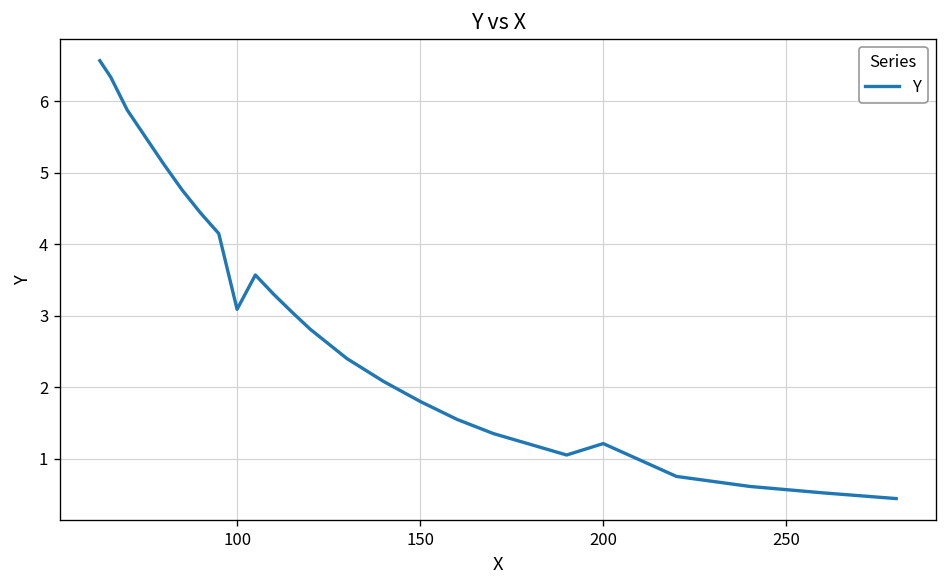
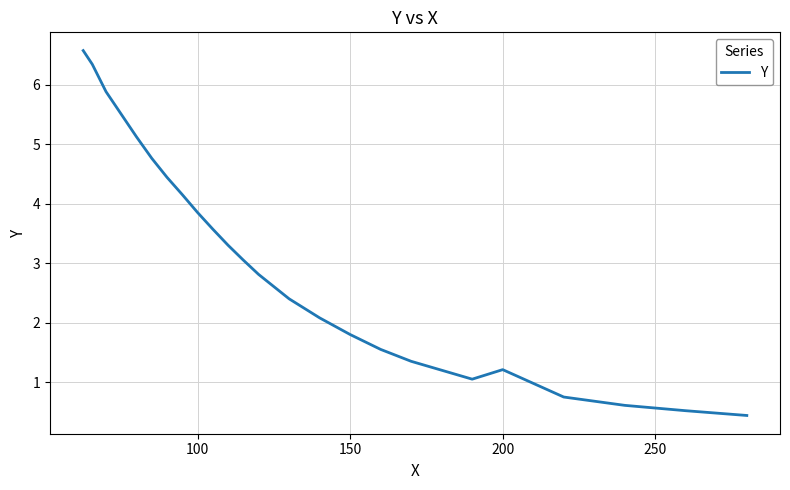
  {
-   "100": 3.1,
+   "100": 3.9,
    "150": 1.8,
    "200": 1.2
  }
